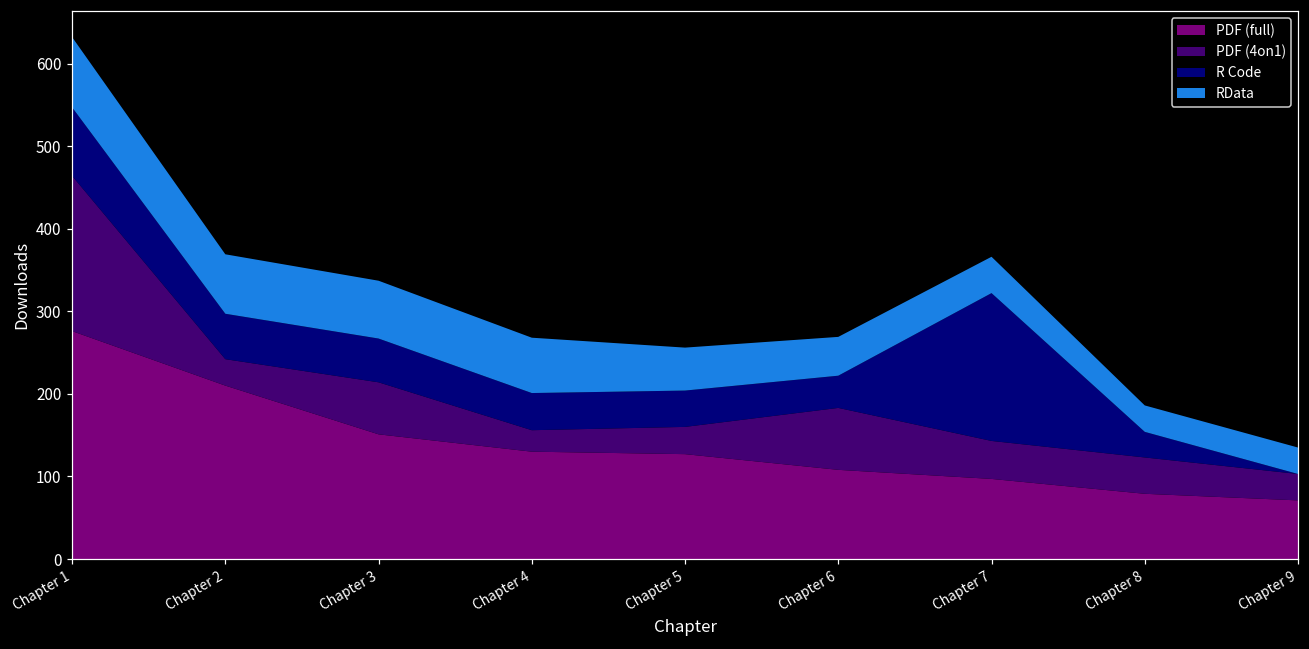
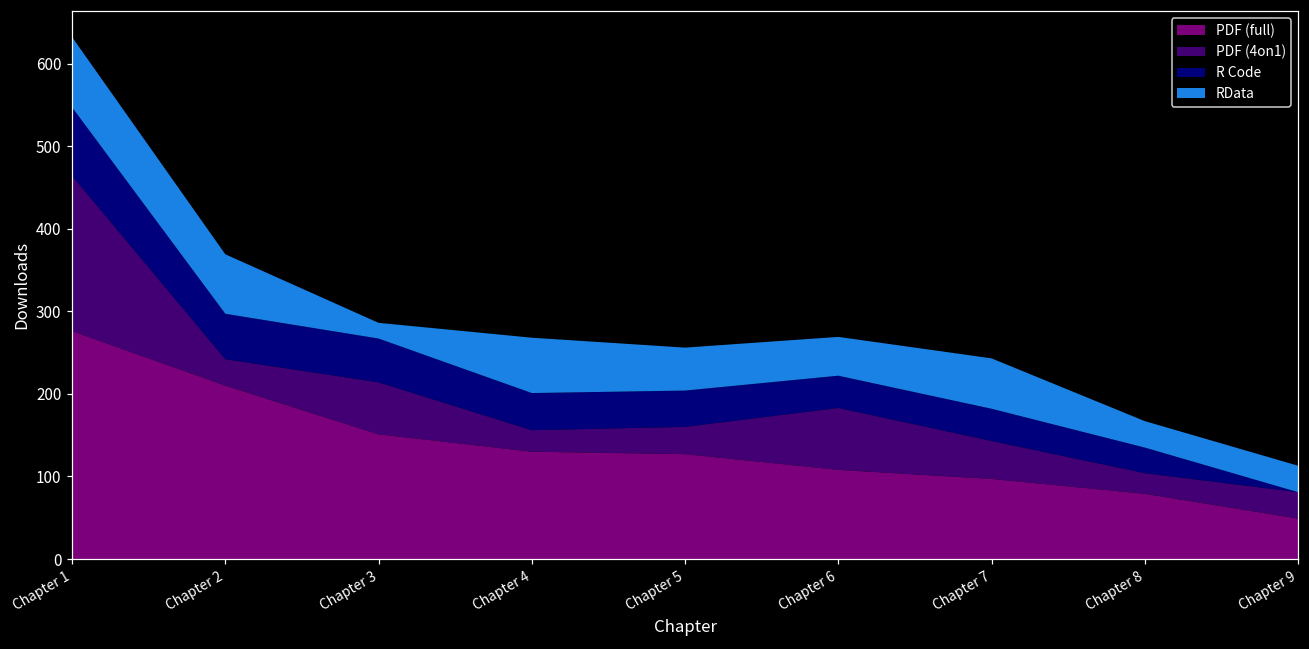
  {
    "PDF (full)": {
      "Chapter 1": 280,
      "Chapter 2": 210,
      "Chapter 3": 150,
      "Chapter 4": 130,
      "Chapter 5": 130,
      "Chapter 6": 110,
      "Chapter 7": 100,
      "Chapter 8": 80,
-     "Chapter 9": 70
+     "Chapter 9": 50
    },
    "PDF (4on1)": {
      "Chapter 1": 190,
      "Chapter 2": 30,
      "Chapter 3": 60,
      "Chapter 4": 30,
      "Chapter 5": 30,
      "Chapter 6": 80,
      "Chapter 7": 50,
-     "Chapter 8": 40
+     "Chapter 8": 30
    },
    "R Code": {
      "Chapter 1": 80,
      "Chapter 2": 60,
      "Chapter 3": 50,
      "Chapter 4": 50,
      "Chapter 5": 40,
      "Chapter 6": 40,
-     "Chapter 7": 180,
+     "Chapter 7": 40,
      "Chapter 8": 30
    },
    "RData": {
      "Chapter 1": 90,
      "Chapter 2": 70,
-     "Chapter 3": 70,
+     "Chapter 3": 20,
      "Chapter 4": 70,
      "Chapter 5": 50,
      "Chapter 6": 50,
-     "Chapter 7": 40,
+     "Chapter 7": 60,
      "Chapter 8": 30,
      "Chapter 9": 30
    }
  }
